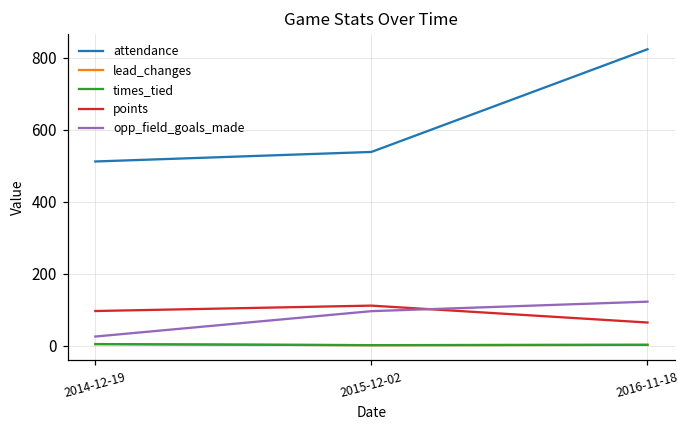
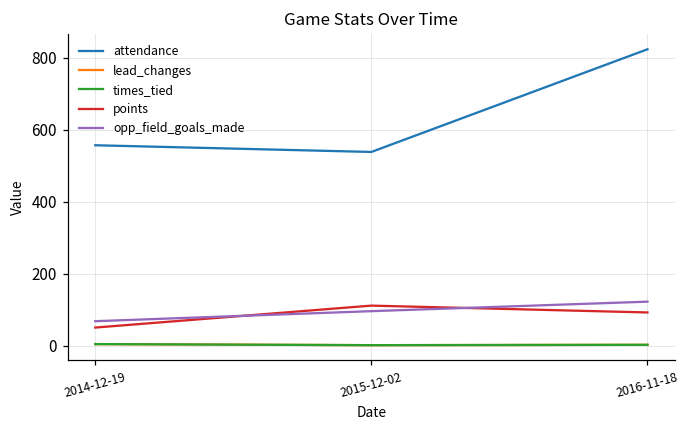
  {
    "attendance": {
-     "2014-12-19": 510,
+     "2014-12-19": 560,
      "2015-12-02": 540,
      "2016-11-18": 820
    },
    "times_tied": {
      "2014-12-19": 0,
      "2015-12-02": 0,
      "2016-11-18": 0
    },
    "points": {
-     "2014-12-19": 100,
+     "2014-12-19": 50,
      "2015-12-02": 110,
-     "2016-11-18": 60
+     "2016-11-18": 90
    },
    "opp_field_goals_made": {
-     "2014-12-19": 30,
+     "2014-12-19": 70,
      "2015-12-02": 100,
      "2016-11-18": 120
    }
  }
